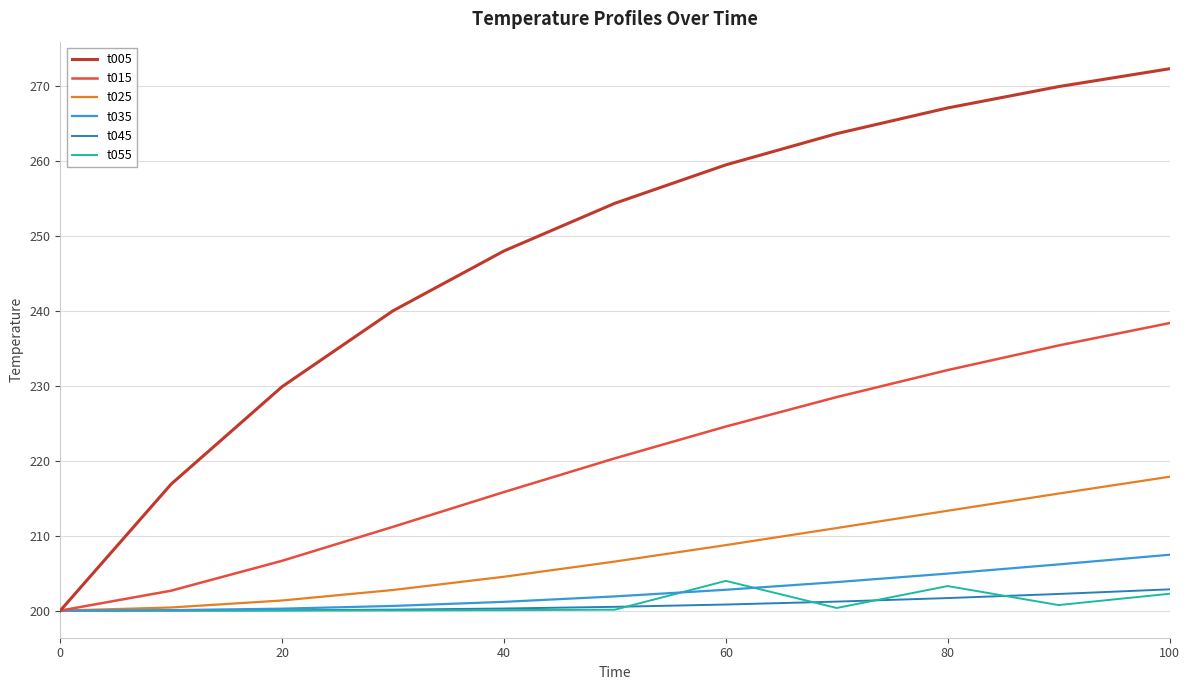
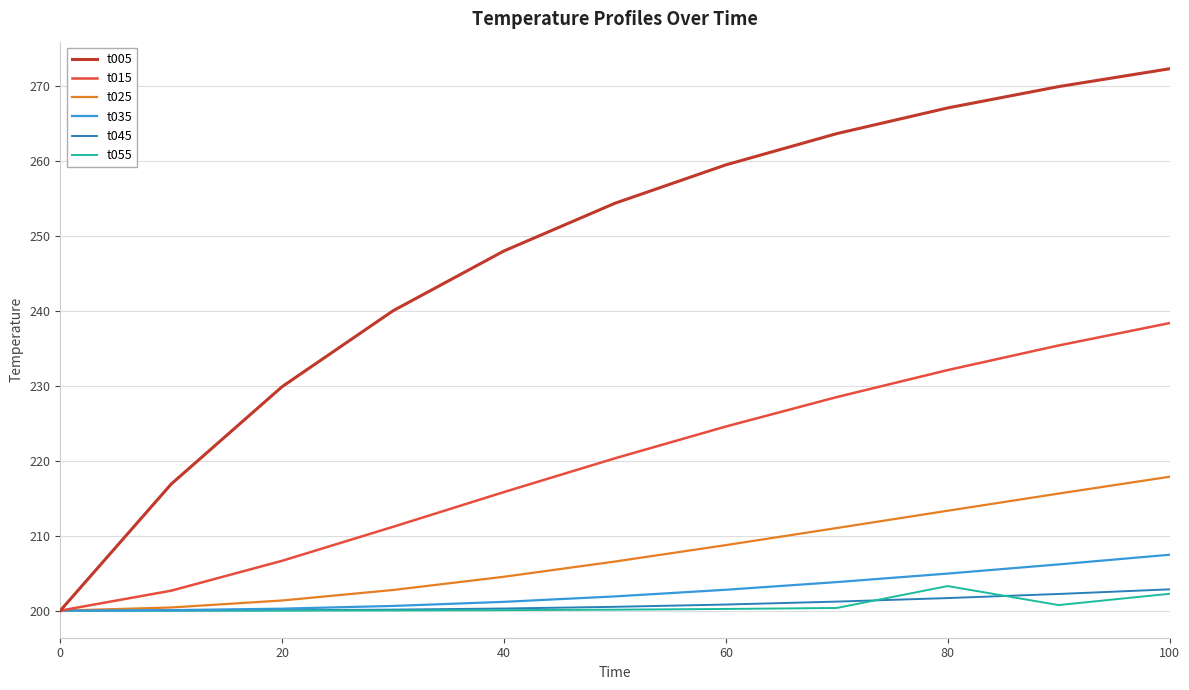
  {
    "t055": {
-     "60": 204,
+     "60": 200,
      "80": 203,
      "100": 202
    }
  }
